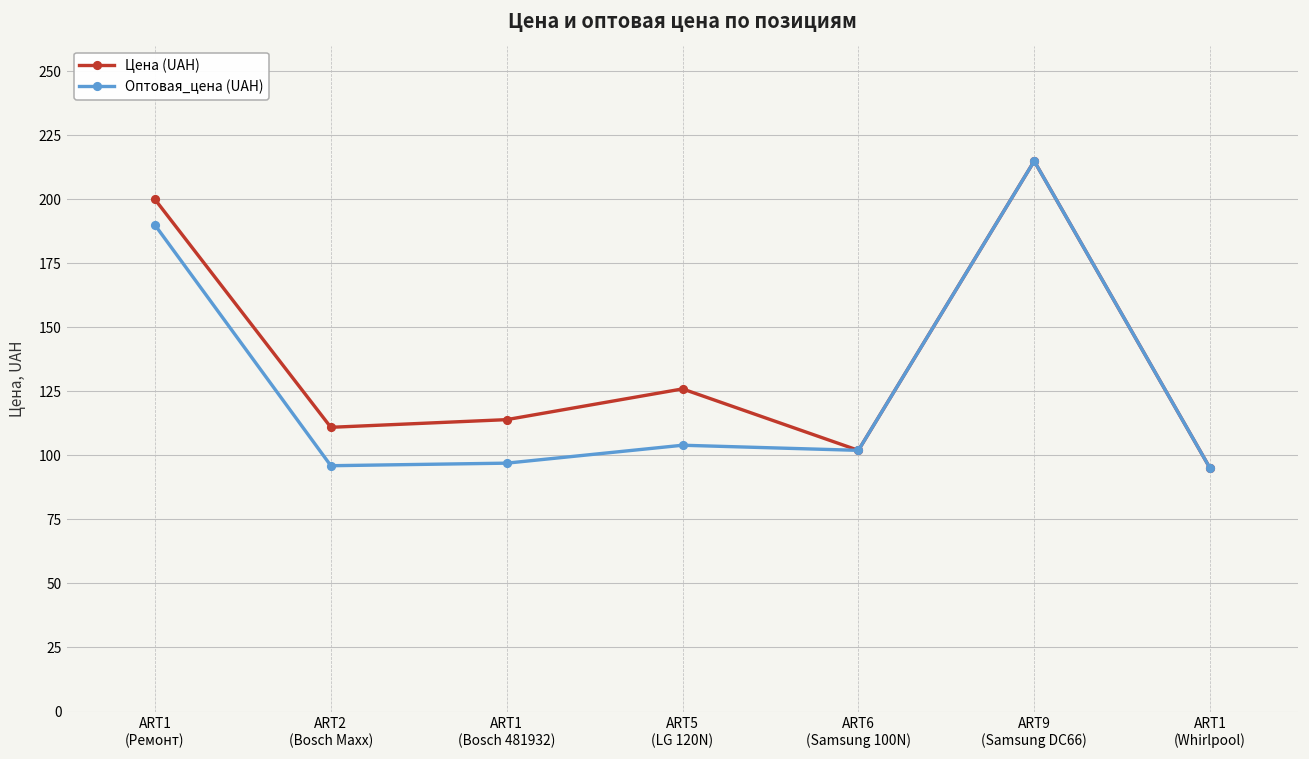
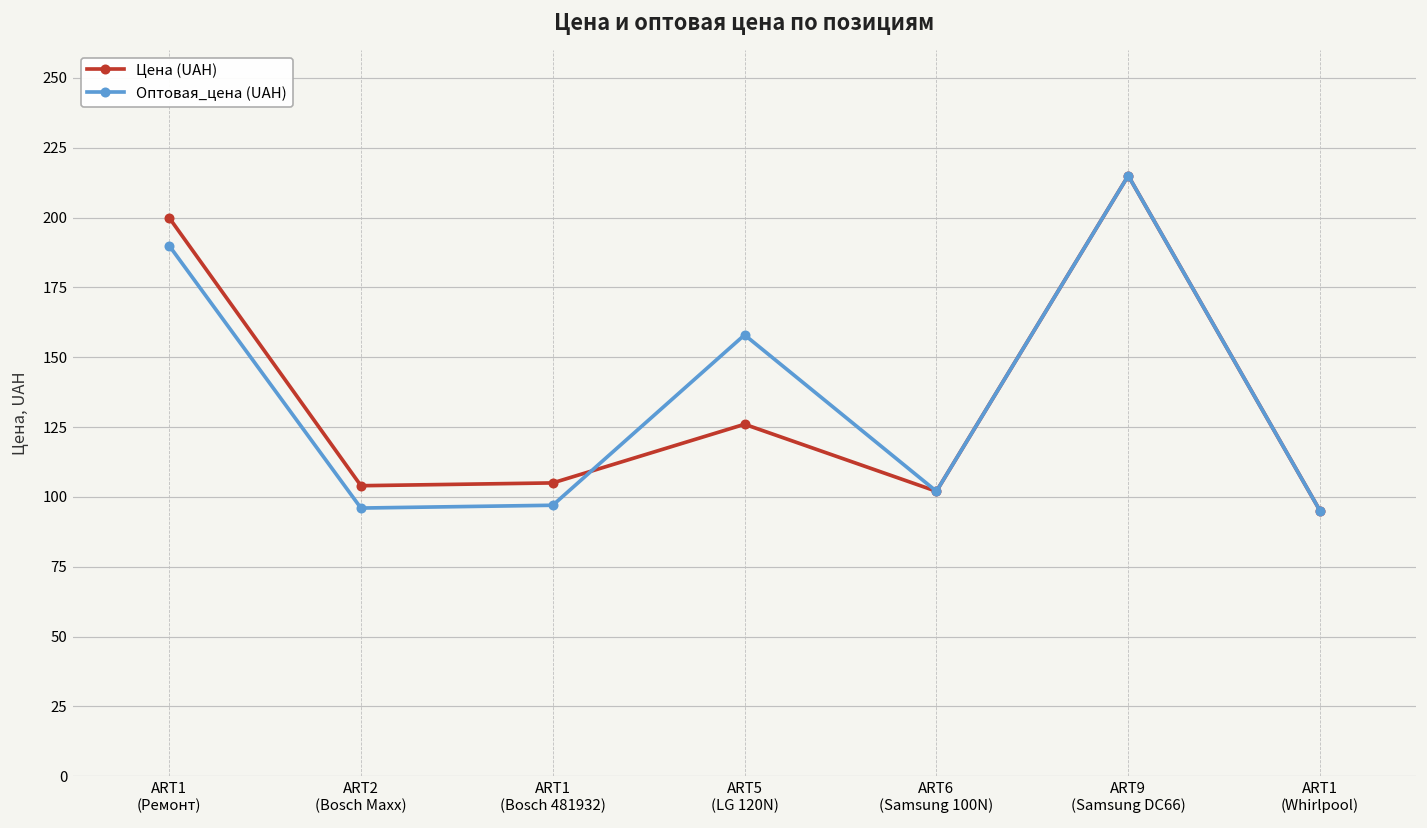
  {
    "Цена (UAH)": {
      "ART1 (Ремонт)": 200,
-     "ART2 (Bosch Maxx)": 111,
-     "ART1 (Bosch 481932)": 114,
+     "ART2 (Bosch Maxx)": 104,
+     "ART1 (Bosch 481932)": 105,
      "ART5 (LG 120N)": 126
    },
    "Оптовая_цена (UAH)": {
      "ART1 (Ремонт)": 190,
      "ART2 (Bosch Maxx)": 96,
      "ART1 (Bosch 481932)": 97,
-     "ART5 (LG 120N)": 104
+     "ART5 (LG 120N)": 158
    }
  }
